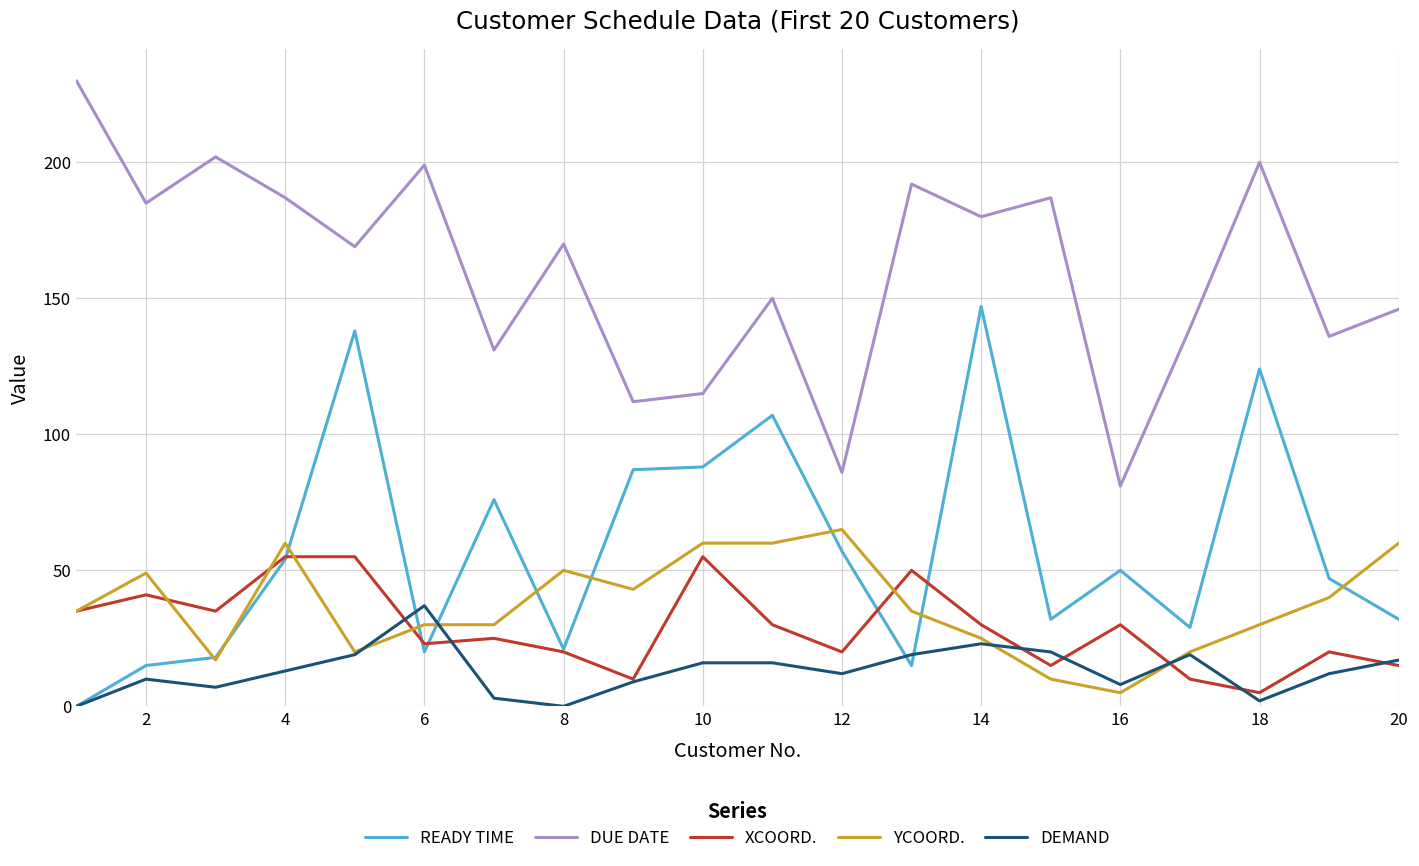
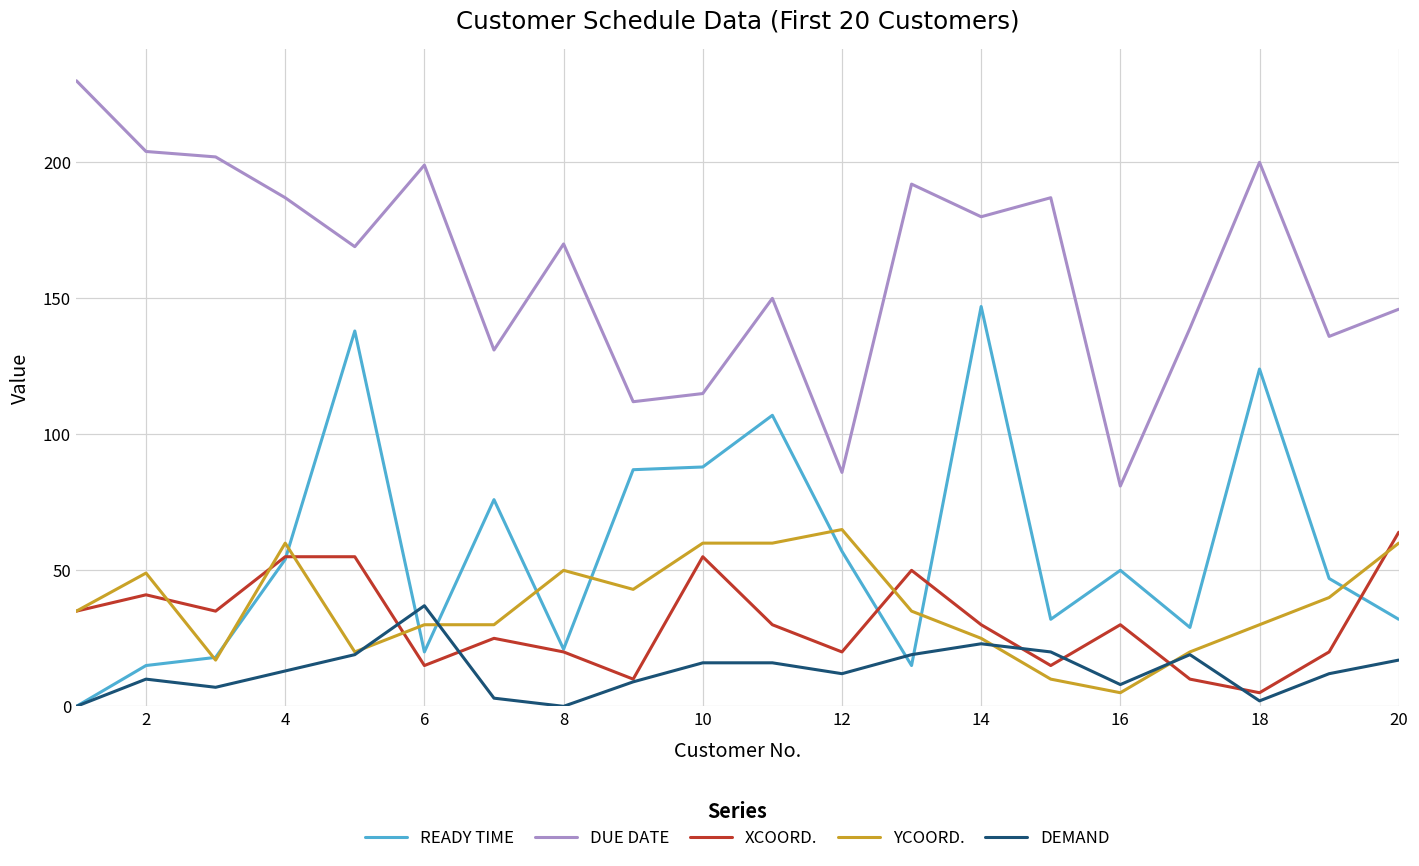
  {
    "READY TIME": {
      "2": 15,
      "6": 20,
      "10": 88,
      "12": 57,
      "14": 147,
      "16": 50,
      "18": 124,
      "20": 32
    },
    "DUE DATE": {
-     "2": 185,
+     "2": 204,
      "4": 187,
      "6": 199,
      "8": 170,
      "10": 115,
      "12": 86,
      "14": 180,
      "16": 81,
      "18": 200,
      "20": 146
    },
    "XCOORD.": {
      "2": 41,
-     "6": 23,
+     "6": 15,
      "10": 55,
      "12": 20,
      "14": 30,
      "16": 30,
      "18": 5,
-     "20": 15
+     "20": 64
    },
    "YCOORD.": {
      "2": 49,
      "4": 60,
      "6": 30,
      "8": 50,
      "10": 60,
      "12": 65,
      "14": 25,
      "16": 5,
      "18": 30,
      "20": 60
    },
    "DEMAND": {
      "2": 10,
      "4": 13,
      "6": 37,
      "8": 0,
      "10": 16,
      "12": 12,
      "14": 23,
      "16": 8,
      "18": 2,
      "20": 17
    }
  }
